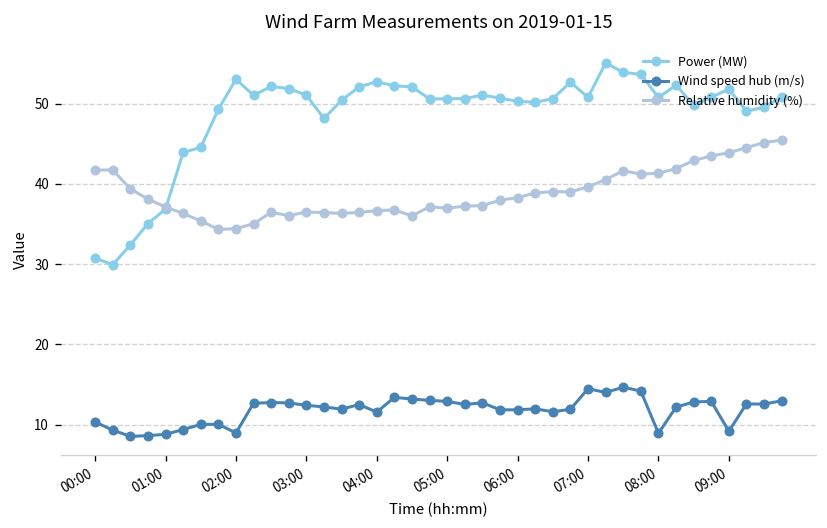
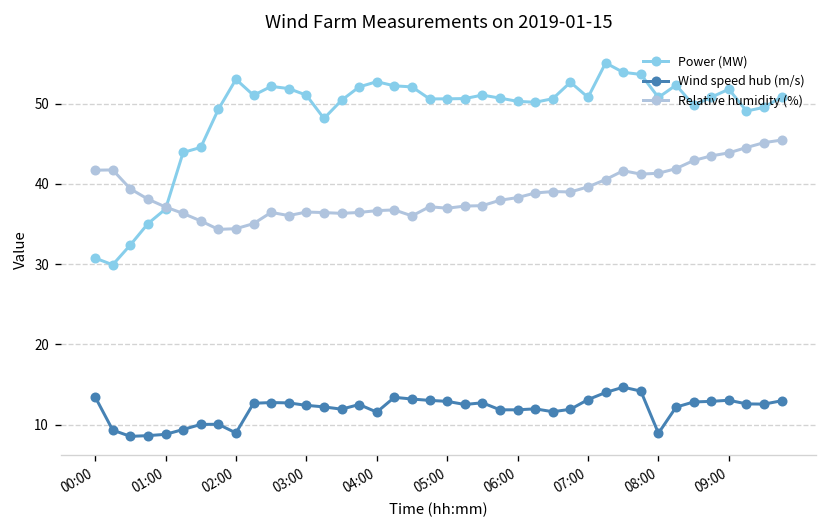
  {
    "Wind speed hub (m/s)": {
-     "00:00": 10,
+     "00:00": 13,
      "01:00": 9,
      "02:00": 9,
      "03:00": 12,
      "04:00": 12,
      "05:00": 13,
      "06:00": 12,
-     "07:00": 14,
+     "07:00": 13,
      "08:00": 9,
-     "09:00": 9
+     "09:00": 13
    }
  }
